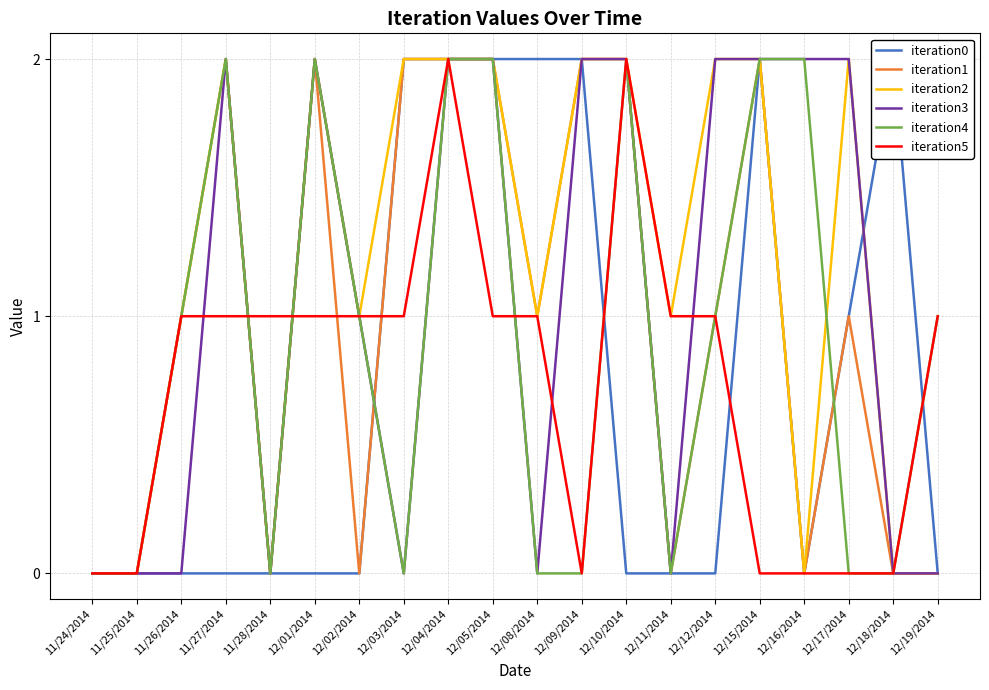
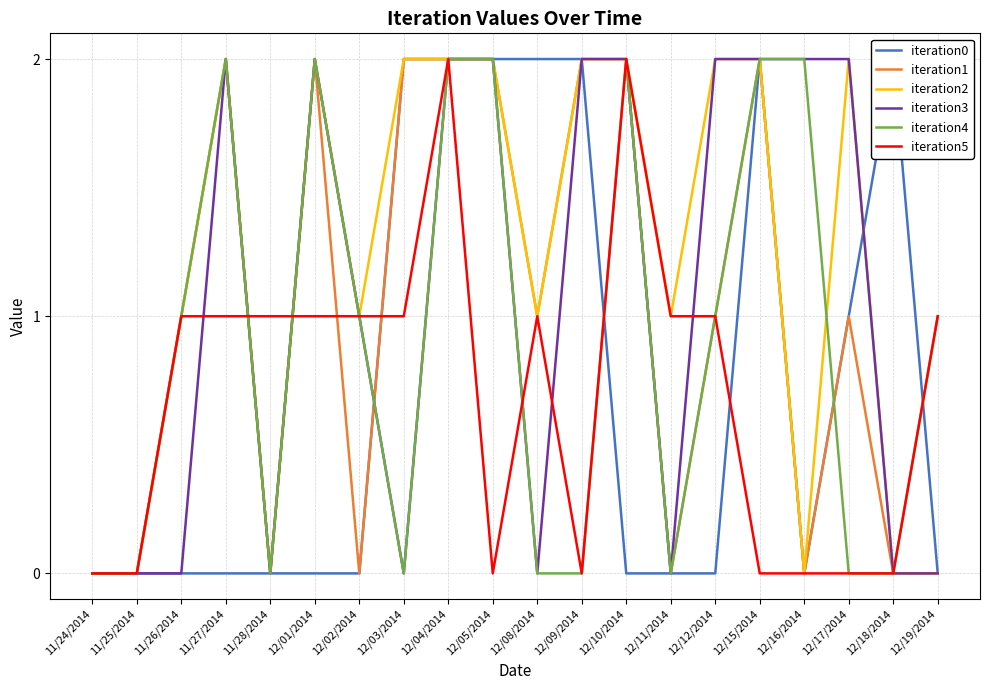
  {
    "iteration0": {
      "11/27/2014": 0,
      "12/01/2014": 0,
      "12/08/2014": 2,
      "12/10/2014": 0,
      "12/12/2014": 0
    },
    "iteration5": {
      "11/27/2014": 1,
      "11/28/2014": 1,
      "12/01/2014": 1,
      "12/03/2014": 1,
-     "12/05/2014": 1,
+     "12/05/2014": 0,
      "12/15/2014": 0
    }
  }
